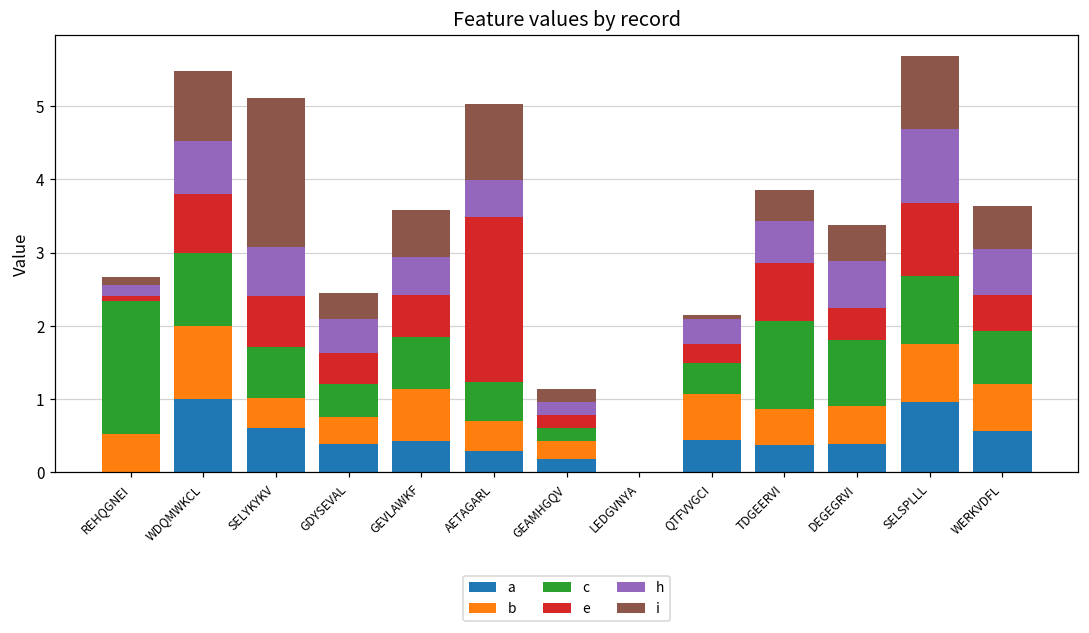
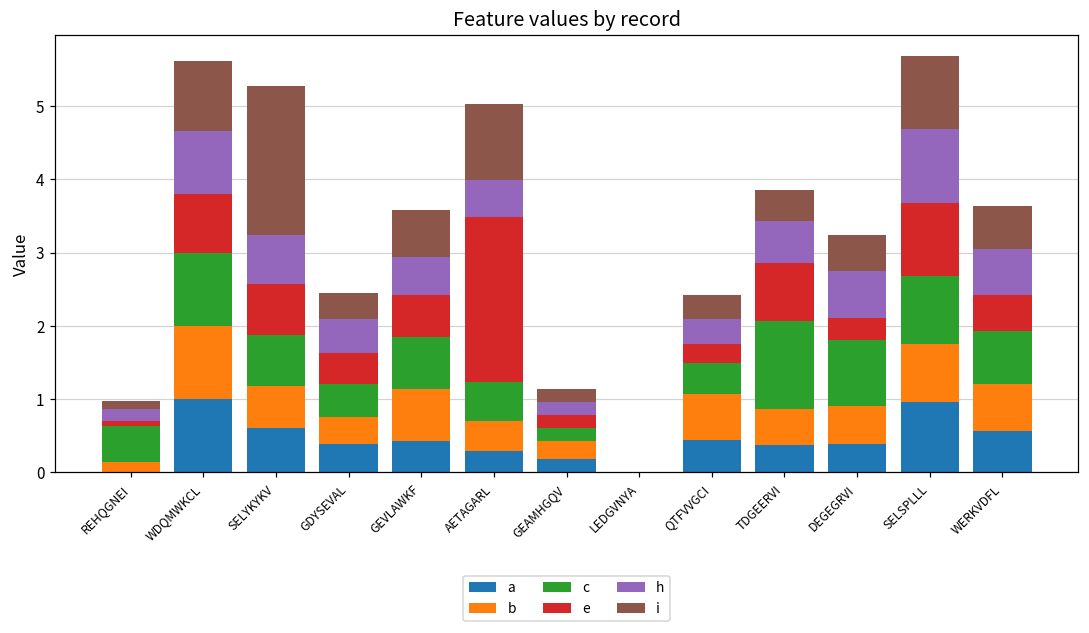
  {
    "a": {
      "WDQMWKCL": 1.0,
      "SELYKYKV": 0.6,
      "GDYSEVAL": 0.4,
      "GEVLAWKF": 0.4,
      "AETAGARL": 0.3,
      "GEAMHGQV": 0.2,
      "LEDGVNYA": 0.0,
      "QTFVVGCI": 0.4,
      "TDGEERVI": 0.4,
      "DEGEGRVI": 0.4,
      "SELSPLLL": 1.0,
      "WERKVDFL": 0.6
    },
    "b": {
-     "REHQGNEI": 0.5,
+     "REHQGNEI": 0.1,
      "WDQMWKCL": 1.0,
-     "SELYKYKV": 0.4,
+     "SELYKYKV": 0.6,
      "GDYSEVAL": 0.4,
      "GEVLAWKF": 0.7,
      "AETAGARL": 0.4,
      "GEAMHGQV": 0.2,
      "LEDGVNYA": 0.0,
      "QTFVVGCI": 0.6,
      "TDGEERVI": 0.5,
      "DEGEGRVI": 0.5,
      "SELSPLLL": 0.8,
      "WERKVDFL": 0.6
    },
    "c": {
-     "REHQGNEI": 1.8,
+     "REHQGNEI": 0.5,
      "WDQMWKCL": 1.0,
      "SELYKYKV": 0.7,
      "GDYSEVAL": 0.4,
      "GEVLAWKF": 0.7,
      "AETAGARL": 0.5,
      "GEAMHGQV": 0.2,
      "LEDGVNYA": 0.0,
      "QTFVVGCI": 0.4,
      "TDGEERVI": 1.2,
      "DEGEGRVI": 0.9,
      "SELSPLLL": 0.9,
      "WERKVDFL": 0.7
    },
    "e": {
      "REHQGNEI": 0.1,
      "WDQMWKCL": 0.8,
      "SELYKYKV": 0.7,
      "GDYSEVAL": 0.4,
      "GEVLAWKF": 0.6,
      "AETAGARL": 2.2,
      "GEAMHGQV": 0.2,
      "LEDGVNYA": 0.0,
      "QTFVVGCI": 0.3,
      "TDGEERVI": 0.8,
-     "DEGEGRVI": 0.4,
+     "DEGEGRVI": 0.3,
      "SELSPLLL": 1.0,
      "WERKVDFL": 0.5
    },
    "h": {
      "REHQGNEI": 0.2,
-     "WDQMWKCL": 0.7,
+     "WDQMWKCL": 0.9,
      "SELYKYKV": 0.7,
      "GDYSEVAL": 0.5,
      "GEVLAWKF": 0.5,
      "AETAGARL": 0.5,
      "GEAMHGQV": 0.2,
      "LEDGVNYA": 0.0,
      "QTFVVGCI": 0.3,
      "TDGEERVI": 0.6,
      "DEGEGRVI": 0.6,
      "SELSPLLL": 1.0,
      "WERKVDFL": 0.6
    },
    "i": {
      "REHQGNEI": 0.1,
      "WDQMWKCL": 1.0,
      "SELYKYKV": 2.0,
      "GDYSEVAL": 0.3,
      "GEVLAWKF": 0.6,
      "AETAGARL": 1.0,
      "GEAMHGQV": 0.2,
      "LEDGVNYA": 0.0,
-     "QTFVVGCI": 0.1,
+     "QTFVVGCI": 0.3,
      "TDGEERVI": 0.4,
      "DEGEGRVI": 0.5,
      "SELSPLLL": 1.0,
      "WERKVDFL": 0.6
    }
  }
